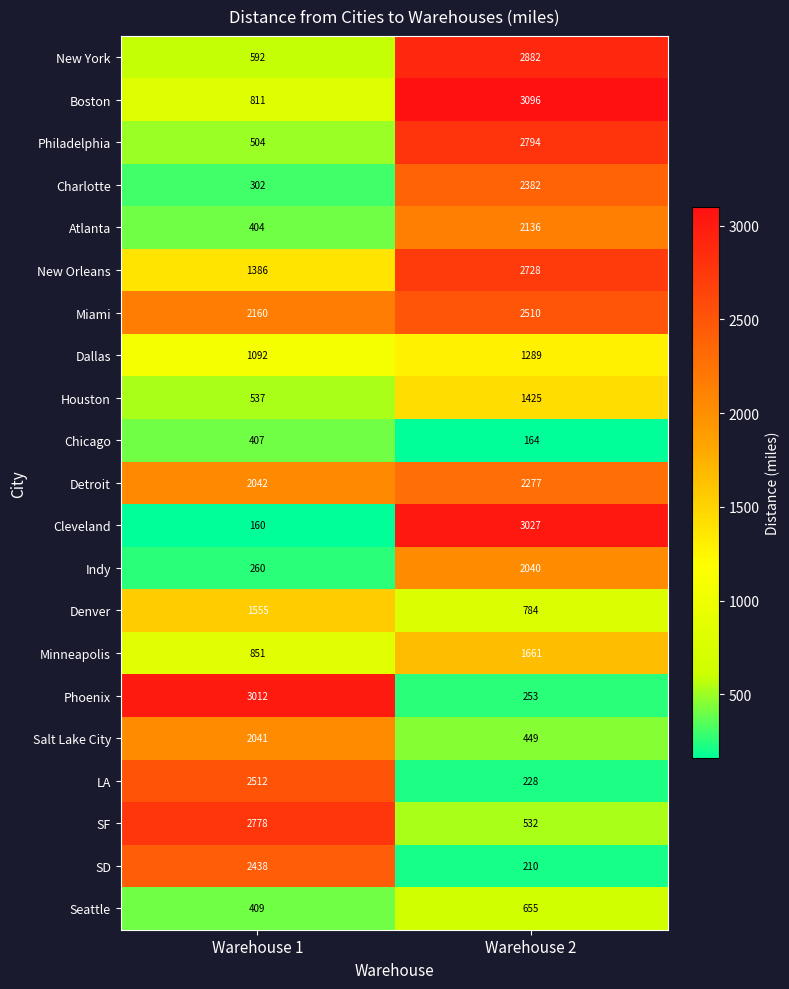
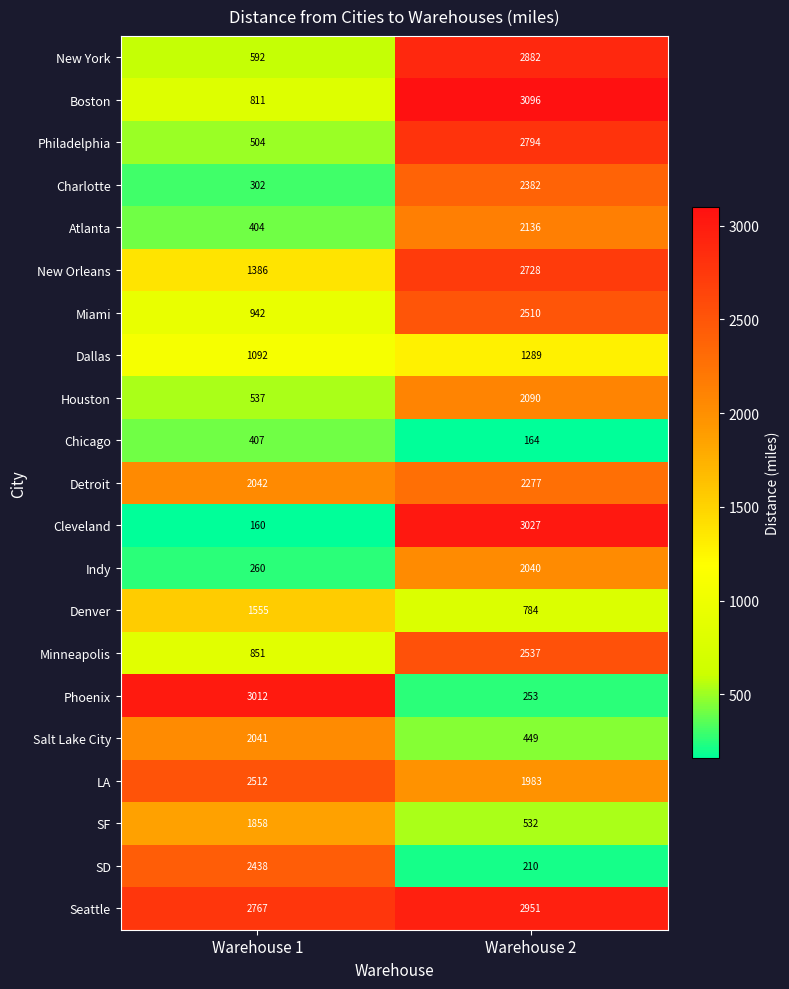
  {
    "New York": {
      "Warehouse 1": 592,
      "Warehouse 2": 2882
    },
    "Boston": {
      "Warehouse 1": 811,
      "Warehouse 2": 3096
    },
    "Philadelphia": {
      "Warehouse 1": 504,
      "Warehouse 2": 2794
    },
    "Charlotte": {
      "Warehouse 1": 302,
      "Warehouse 2": 2382
    },
    "Atlanta": {
      "Warehouse 1": 404,
      "Warehouse 2": 2136
    },
    "New Orleans": {
      "Warehouse 1": 1386,
      "Warehouse 2": 2728
    },
    "Miami": {
-     "Warehouse 1": 2160,
+     "Warehouse 1": 942,
      "Warehouse 2": 2510
    },
    "Dallas": {
      "Warehouse 1": 1092,
      "Warehouse 2": 1289
    },
    "Houston": {
      "Warehouse 1": 537,
-     "Warehouse 2": 1425
+     "Warehouse 2": 2090
    },
    "Chicago": {
      "Warehouse 1": 407,
      "Warehouse 2": 164
    },
    "Detroit": {
      "Warehouse 1": 2042,
      "Warehouse 2": 2277
    },
    "Cleveland": {
      "Warehouse 1": 160,
      "Warehouse 2": 3027
    },
    "Indy": {
      "Warehouse 1": 260,
      "Warehouse 2": 2040
    },
    "Denver": {
      "Warehouse 1": 1555,
      "Warehouse 2": 784
    },
    "Minneapolis": {
      "Warehouse 1": 851,
-     "Warehouse 2": 1661
+     "Warehouse 2": 2537
    },
    "Phoenix": {
      "Warehouse 1": 3012,
      "Warehouse 2": 253
    },
    "Salt Lake City": {
      "Warehouse 1": 2041,
      "Warehouse 2": 449
    },
    "LA": {
      "Warehouse 1": 2512,
-     "Warehouse 2": 228
+     "Warehouse 2": 1983
    },
    "SF": {
-     "Warehouse 1": 2778,
+     "Warehouse 1": 1858,
      "Warehouse 2": 532
    },
    "SD": {
      "Warehouse 1": 2438,
      "Warehouse 2": 210
    },
    "Seattle": {
-     "Warehouse 1": 409,
-     "Warehouse 2": 655
+     "Warehouse 1": 2767,
+     "Warehouse 2": 2951
    }
  }
